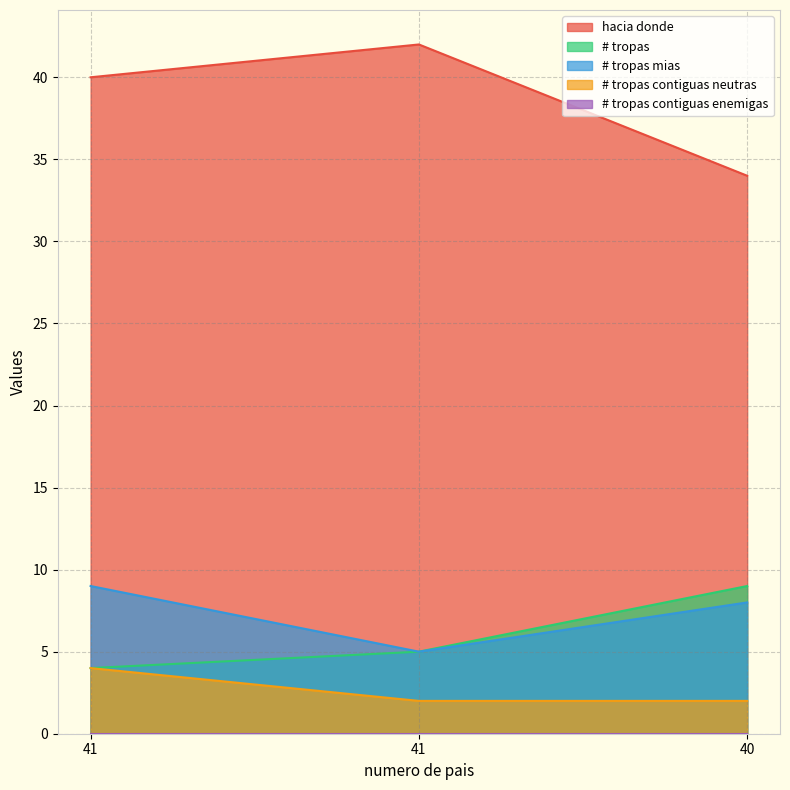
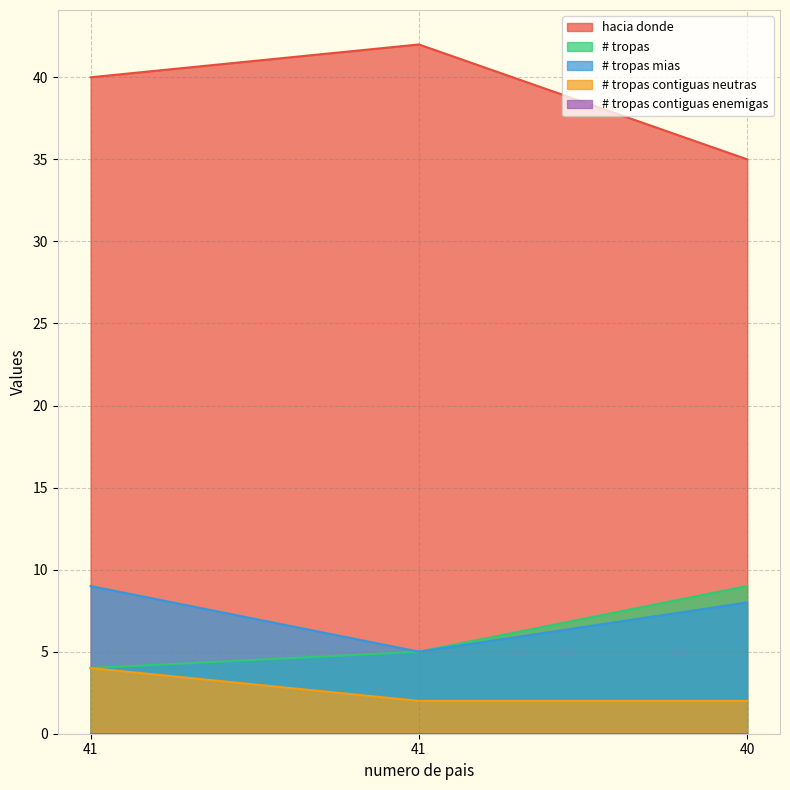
  {
    "hacia donde": {
-     "40": 34
+     "40": 35
    },
    "# tropas": {
      "40": 9
    },
    "# tropas mias": {
      "40": 8
    },
    "# tropas contiguas neutras": {
      "40": 2
    },
    "# tropas contiguas enemigas": {
      "40": 0
    }
  }
